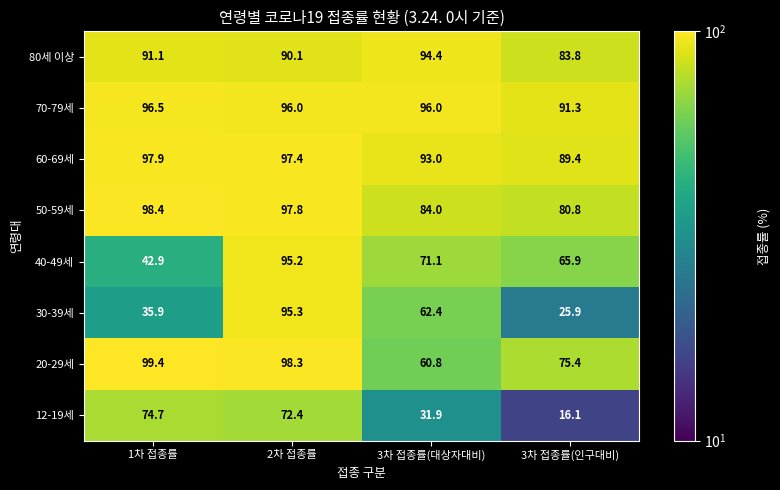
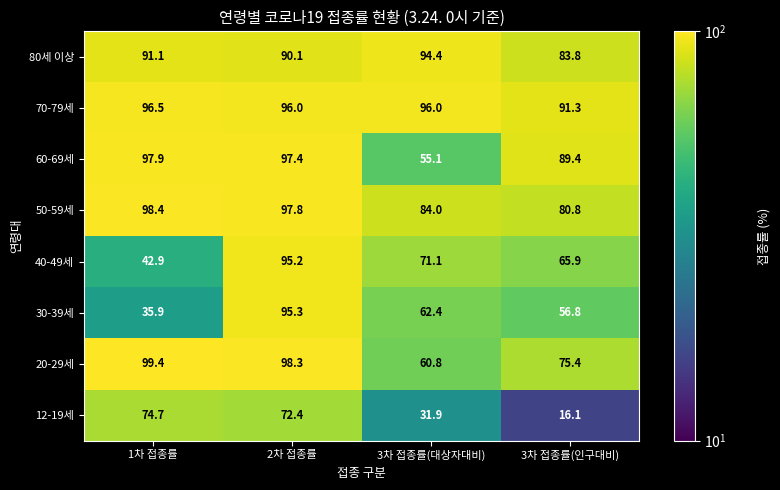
  {
    "80세 이상": {
      "1차 접종률": 91.1,
      "2차 접종률": 90.1,
      "3차 접종률(대상자대비)": 94.4,
      "3차 접종률(인구대비)": 83.8
    },
    "70-79세": {
      "1차 접종률": 96.5,
      "2차 접종률": 96.0,
      "3차 접종률(대상자대비)": 96.0,
      "3차 접종률(인구대비)": 91.3
    },
    "60-69세": {
      "1차 접종률": 97.9,
      "2차 접종률": 97.4,
-     "3차 접종률(대상자대비)": 93.0,
+     "3차 접종률(대상자대비)": 55.1,
      "3차 접종률(인구대비)": 89.4
    },
    "50-59세": {
      "1차 접종률": 98.4,
      "2차 접종률": 97.8,
      "3차 접종률(대상자대비)": 84.0,
      "3차 접종률(인구대비)": 80.8
    },
    "40-49세": {
      "1차 접종률": 42.9,
      "2차 접종률": 95.2,
      "3차 접종률(대상자대비)": 71.1,
      "3차 접종률(인구대비)": 65.9
    },
    "30-39세": {
      "1차 접종률": 35.9,
      "2차 접종률": 95.3,
      "3차 접종률(대상자대비)": 62.4,
-     "3차 접종률(인구대비)": 25.9
+     "3차 접종률(인구대비)": 56.8
    },
    "20-29세": {
      "1차 접종률": 99.4,
      "2차 접종률": 98.3,
      "3차 접종률(대상자대비)": 60.8,
      "3차 접종률(인구대비)": 75.4
    },
    "12-19세": {
      "1차 접종률": 74.7,
      "2차 접종률": 72.4,
      "3차 접종률(대상자대비)": 31.9,
      "3차 접종률(인구대비)": 16.1
    }
  }
